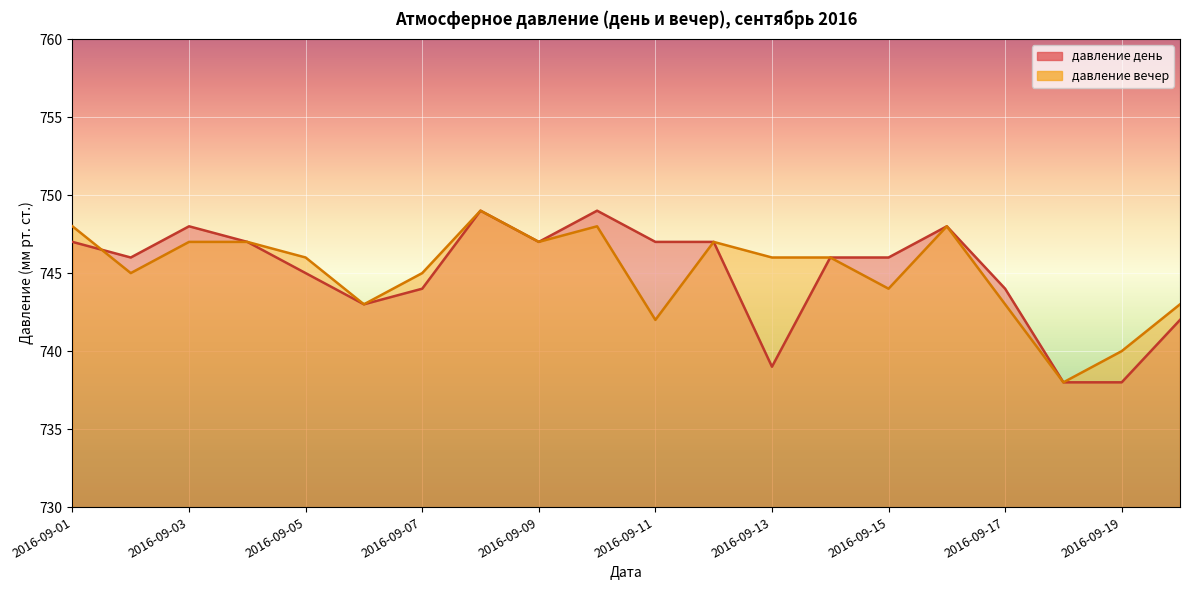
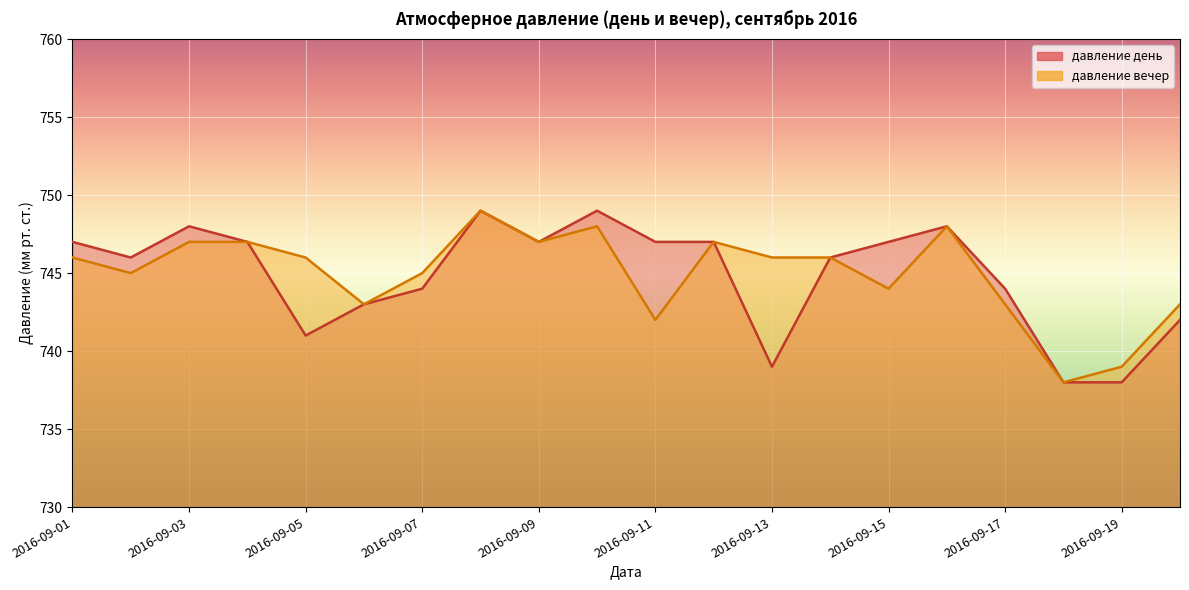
  {
    "давление день": {
      "2016-09-01": 747,
      "2016-09-03": 748,
-     "2016-09-05": 745,
+     "2016-09-05": 741,
      "2016-09-07": 744,
      "2016-09-11": 747,
      "2016-09-13": 739,
-     "2016-09-15": 746,
+     "2016-09-15": 747,
      "2016-09-17": 744,
      "2016-09-19": 738
    },
    "давление вечер": {
-     "2016-09-01": 748,
+     "2016-09-01": 746,
      "2016-09-03": 747,
      "2016-09-05": 746,
      "2016-09-07": 745,
      "2016-09-11": 742,
      "2016-09-13": 746,
      "2016-09-15": 744,
      "2016-09-17": 743,
-     "2016-09-19": 740
+     "2016-09-19": 739
    }
  }
